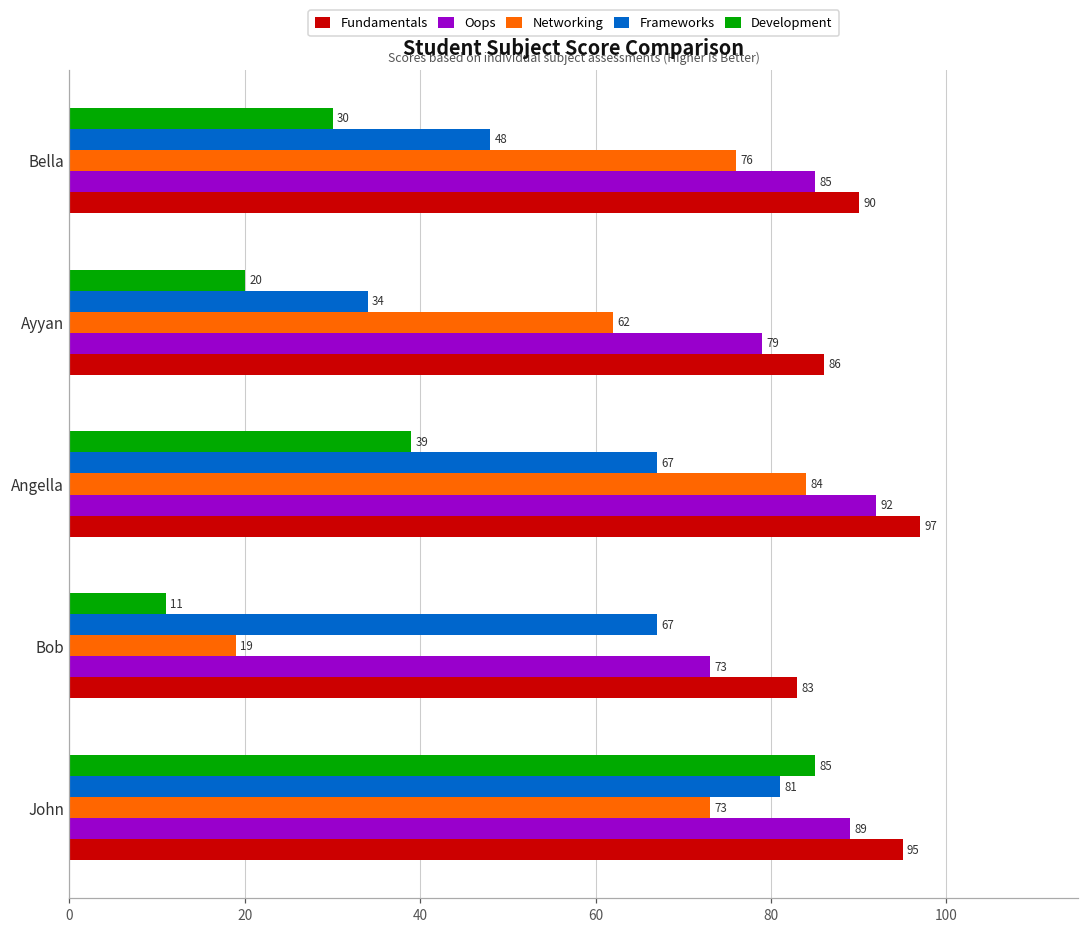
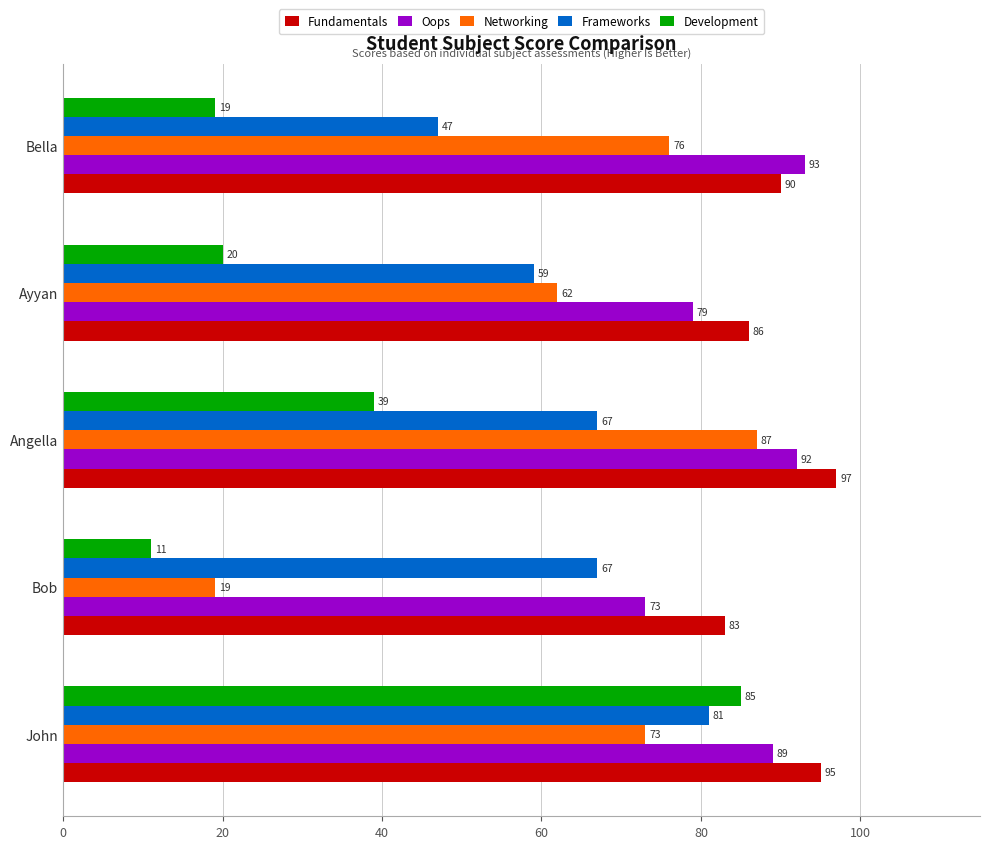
  {
    "Fundamentals": {
      "Bella": 90,
      "Ayyan": 86,
      "Angella": 97,
      "Bob": 83,
      "John": 95
    },
    "Oops": {
-     "Bella": 85,
+     "Bella": 93,
      "Ayyan": 79,
      "Angella": 92,
      "Bob": 73,
      "John": 89
    },
    "Networking": {
      "Bella": 76,
      "Ayyan": 62,
-     "Angella": 84,
+     "Angella": 87,
      "Bob": 19,
      "John": 73
    },
    "Frameworks": {
-     "Bella": 48,
-     "Ayyan": 34,
+     "Bella": 47,
+     "Ayyan": 59,
      "Angella": 67,
      "Bob": 67,
      "John": 81
    },
    "Development": {
-     "Bella": 30,
+     "Bella": 19,
      "Ayyan": 20,
      "Angella": 39,
      "Bob": 11,
      "John": 85
    }
  }
